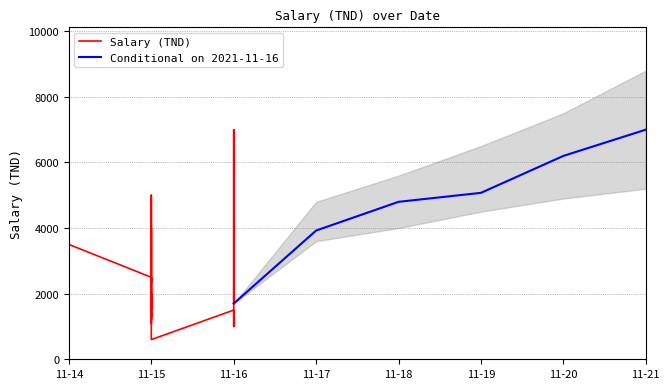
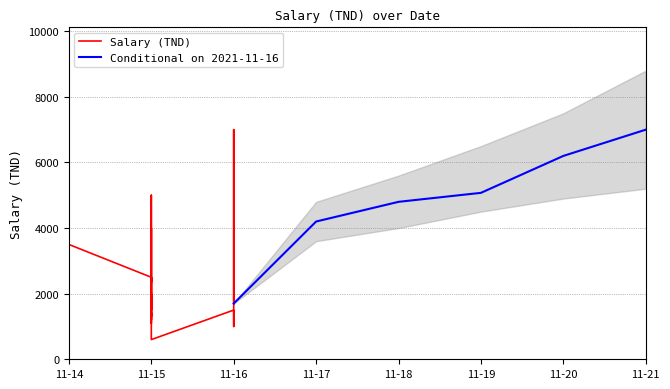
  {
    "Conditional on 2021-11-16": {
-     "11-17": 3900,
+     "11-17": 4200,
      "11-18": 4800,
      "11-19": 5100,
      "11-20": 6200,
      "11-21": 7000
    }
  }
